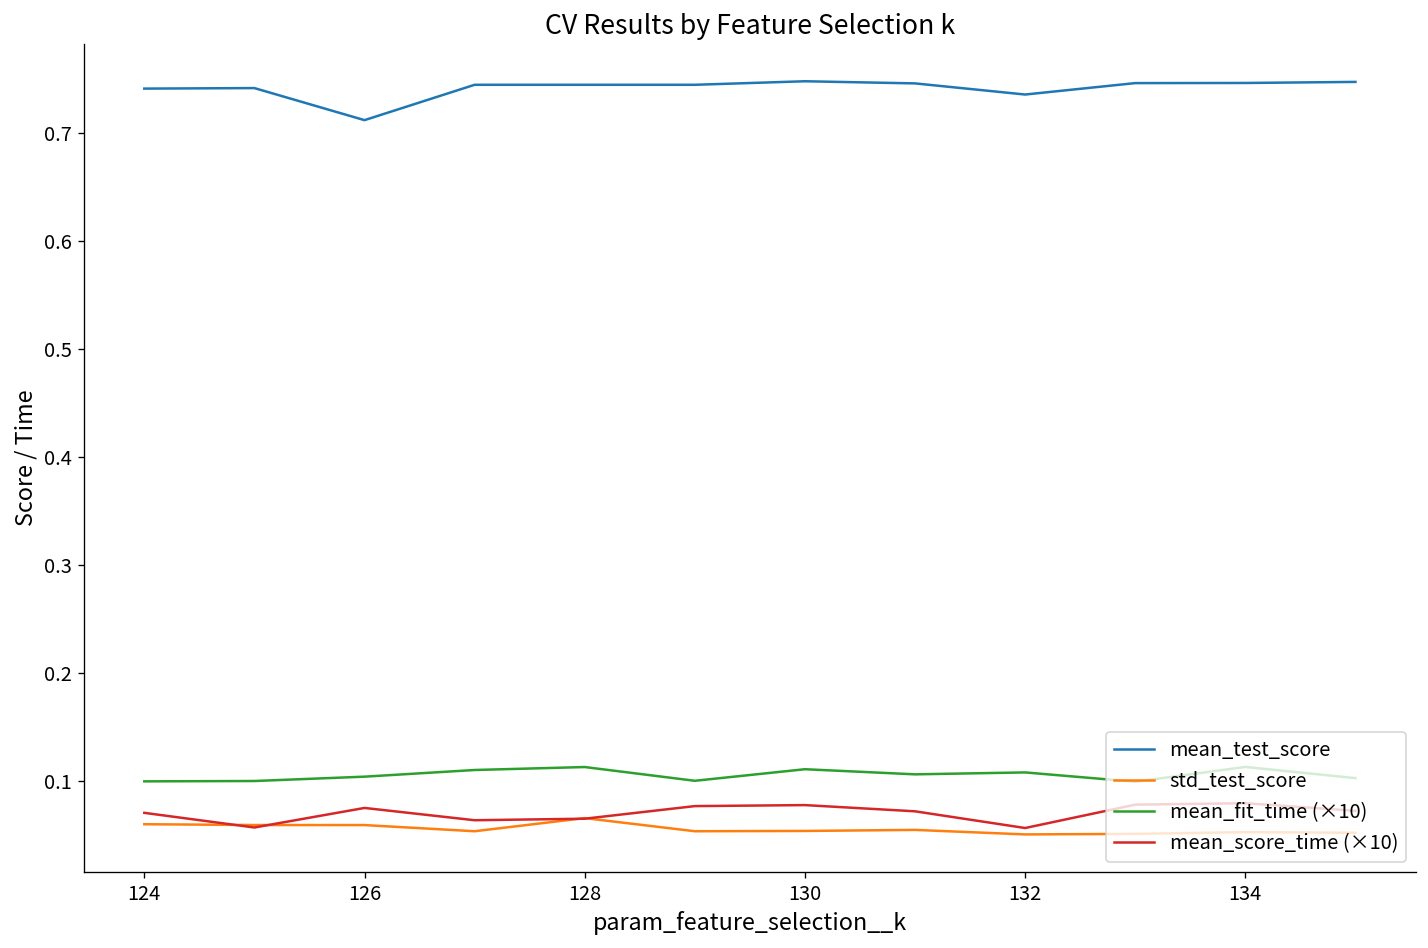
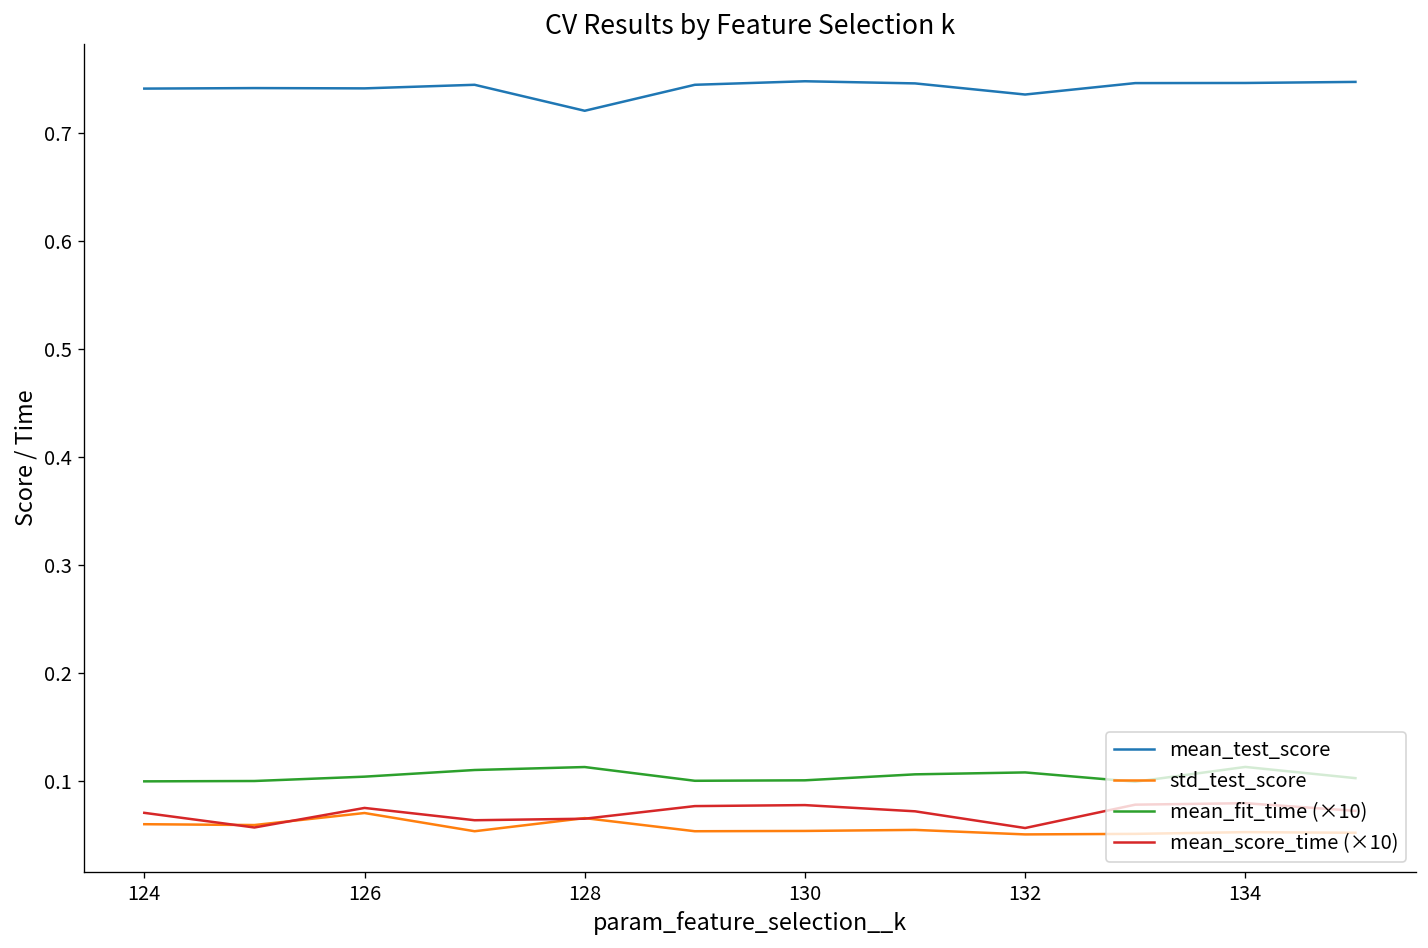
  {
    "mean_test_score": {
      "124": 0.74,
-     "126": 0.71,
-     "128": 0.74,
+     "126": 0.74,
+     "128": 0.72,
      "130": 0.75,
      "132": 0.74,
      "134": 0.75
    },
    "std_test_score": {
      "124": 0.06,
-     "126": 0.06,
+     "126": 0.07,
      "130": 0.05,
      "132": 0.05
    },
    "mean_fit_time (×10)": {
      "124": 0.10,
      "126": 0.10,
      "128": 0.11,
-     "130": 0.11,
+     "130": 0.10,
      "132": 0.11
    },
    "mean_score_time (×10)": {
      "124": 0.07,
      "126": 0.07,
      "130": 0.08,
      "132": 0.06
    }
  }
